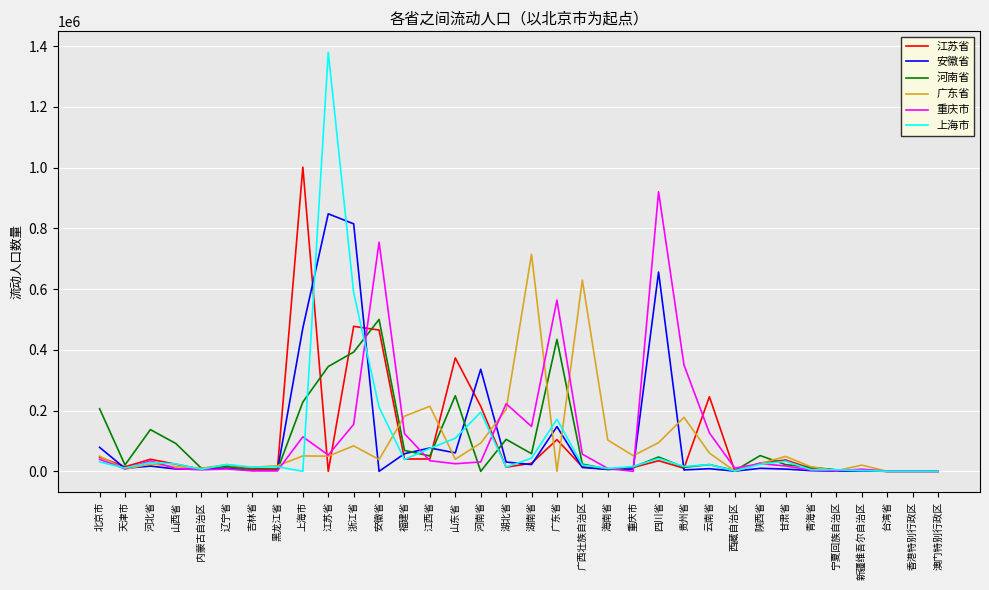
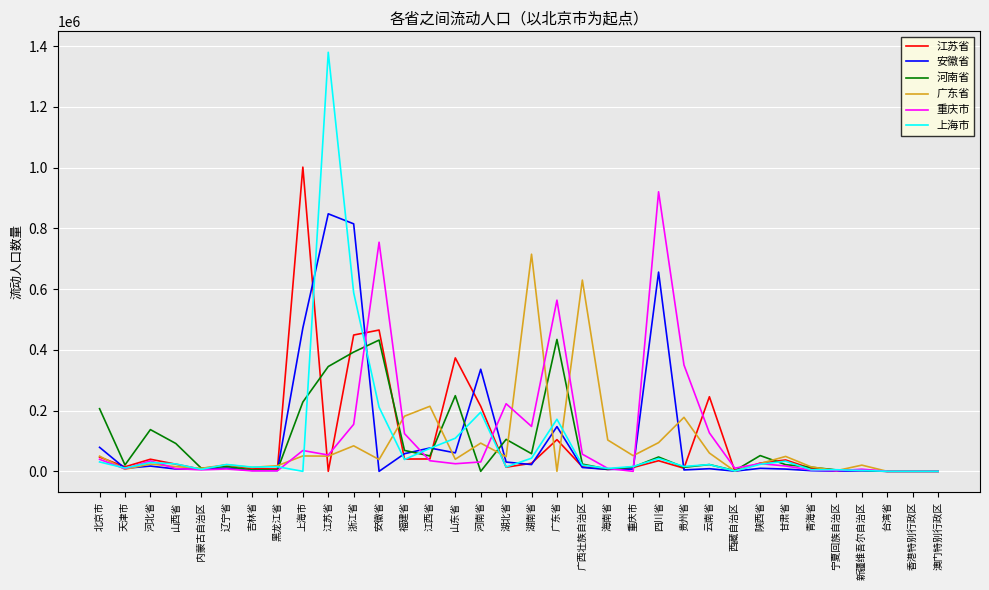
  {
    "江苏省": {
      "上海市": 1000000,
      "江苏省": 0,
-     "浙江省": 480000,
+     "浙江省": 450000,
      "安徽省": 470000,
      "山东省": 370000,
      "河南省": 210000,
      "广东省": 100000,
      "云南省": 250000
    },
    "安徽省": {
      "北京市": 80000,
      "上海市": 470000,
      "江苏省": 850000,
      "浙江省": 810000,
      "安徽省": 0,
      "福建省": 60000,
      "山东省": 60000,
      "河南省": 340000,
      "湖北省": 30000,
      "广东省": 150000,
      "四川省": 660000,
      "云南省": 10000,
      "陕西省": 10000,
      "甘肃省": 10000
    },
    "河南省": {
      "北京市": 210000,
      "河北省": 140000,
      "山西省": 90000,
      "上海市": 230000,
      "江苏省": 350000,
      "浙江省": 390000,
-     "安徽省": 500000,
+     "安徽省": 430000,
      "福建省": 70000,
      "江西省": 50000,
      "山东省": 250000,
      "河南省": 0,
      "湖北省": 110000,
      "湖南省": 60000,
      "广东省": 430000,
      "陕西省": 50000
    },
    "广东省": {
      "上海市": 50000,
      "浙江省": 80000,
      "安徽省": 40000,
      "福建省": 180000,
      "江西省": 210000,
      "山东省": 40000,
      "河南省": 90000,
-     "湖北省": 200000,
+     "湖北省": 50000,
      "湖南省": 710000,
      "广东省": 0,
      "广西壮族自治区": 630000,
      "海南省": 100000,
      "重庆市": 50000,
      "四川省": 90000,
      "贵州省": 180000,
      "云南省": 60000,
      "甘肃省": 50000,
      "新疆维吾尔自治区": 20000
    },
    "重庆市": {
-     "上海市": 110000,
+     "上海市": 70000,
      "浙江省": 150000,
      "安徽省": 750000,
      "福建省": 120000,
      "山东省": 30000,
      "河南省": 30000,
      "湖北省": 220000,
      "湖南省": 150000,
      "广东省": 560000,
      "广西壮族自治区": 60000,
      "四川省": 920000,
      "贵州省": 350000,
      "云南省": 130000,
      "西藏自治区": 10000
    },
    "上海市": {
      "北京市": 30000,
      "上海市": 0,
      "江苏省": 1380000,
      "浙江省": 590000,
      "安徽省": 210000,
      "山东省": 110000,
      "河南省": 190000,
      "湖南省": 40000,
      "广东省": 170000
    }
  }
